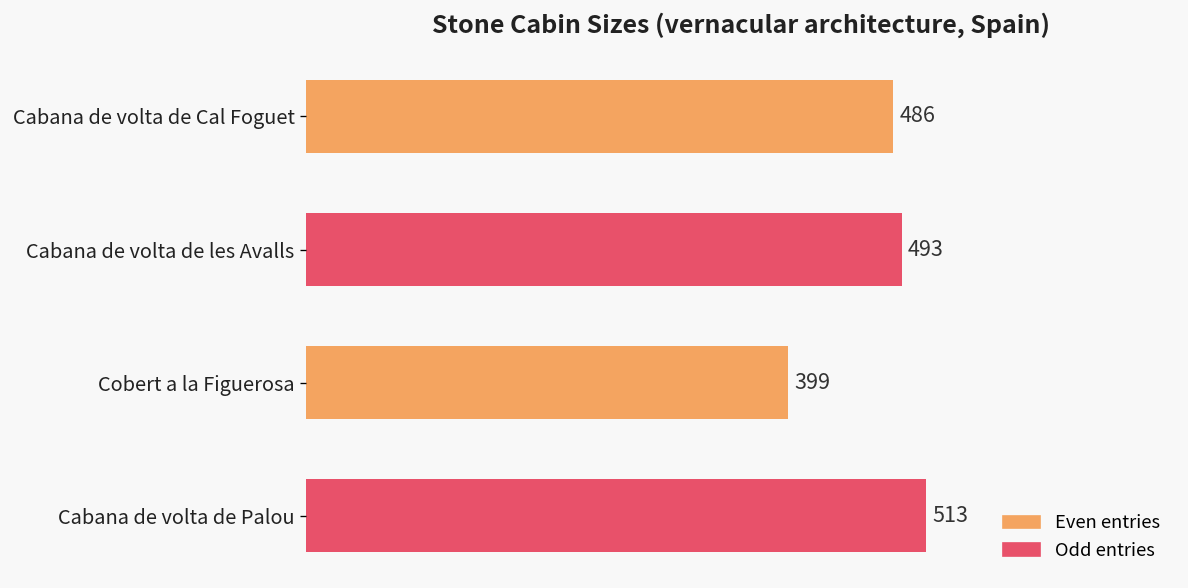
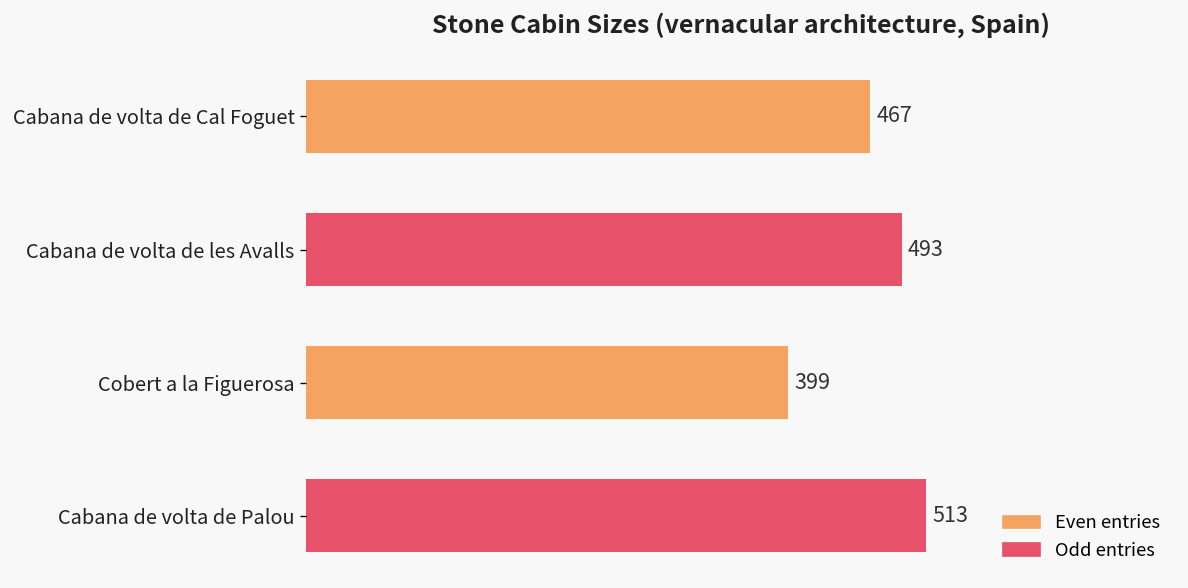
  {
-   "Cabana de volta de Cal Foguet": 486,
+   "Cabana de volta de Cal Foguet": 467,
    "Cabana de volta de les Avalls": 493,
    "Cobert a la Figuerosa": 399,
    "Cabana de volta de Palou": 513
  }
